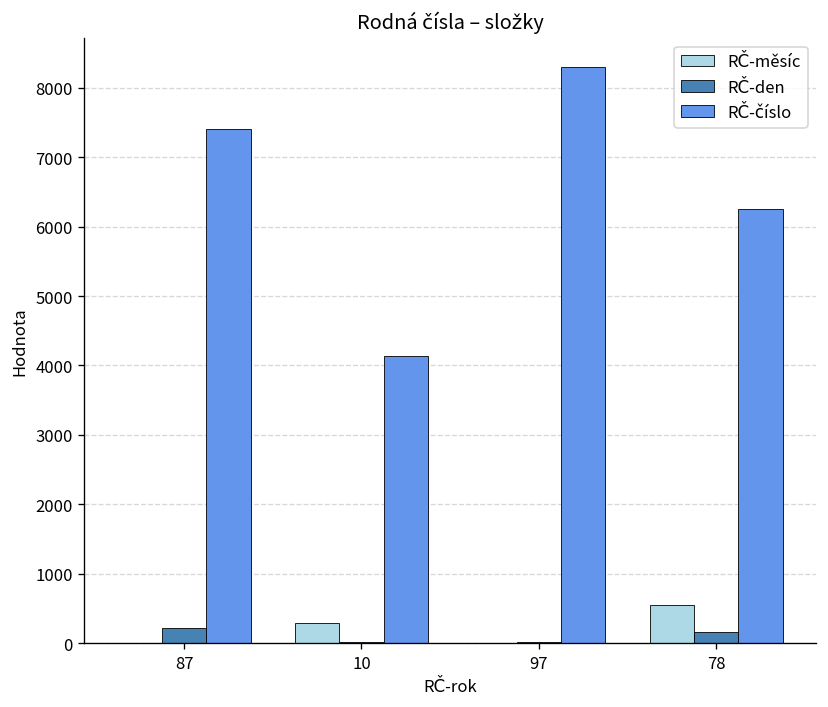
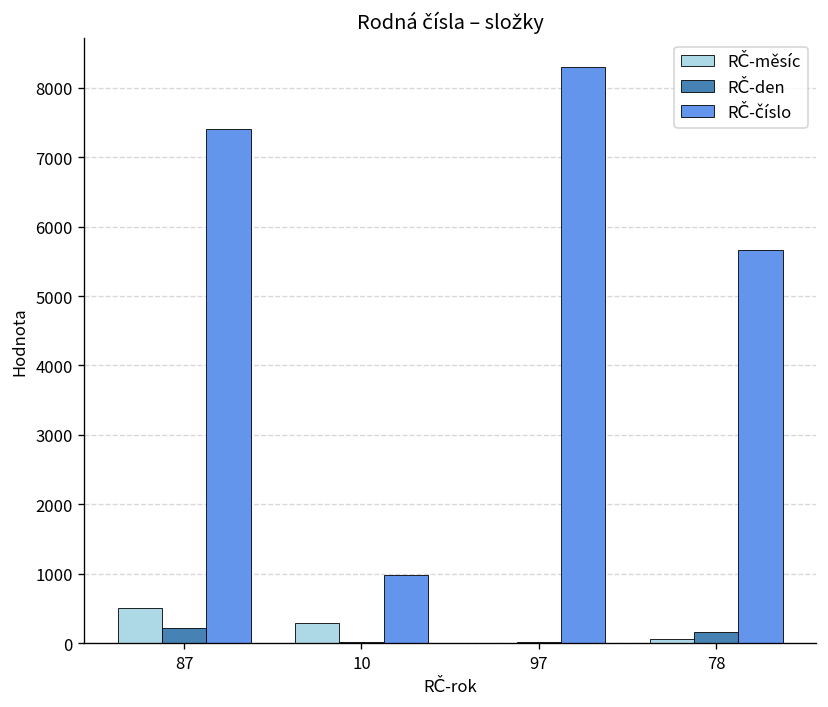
  {
    "RČ-měsíc": {
-     "87": 0,
+     "87": 500,
      "10": 300,
-     "78": 600
+     "78": 100
    },
    "RČ-den": {
      "87": 200,
      "78": 200
    },
    "RČ-číslo": {
      "87": 7400,
-     "10": 4100,
+     "10": 1000,
      "97": 8300,
-     "78": 6300
+     "78": 5700
    }
  }
